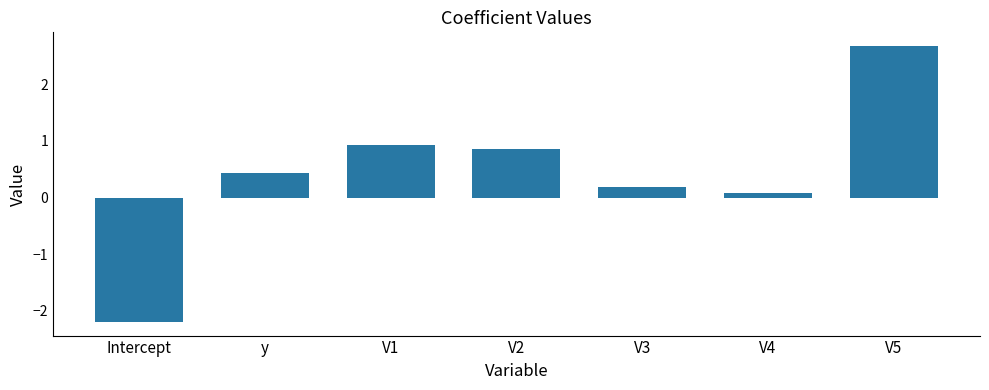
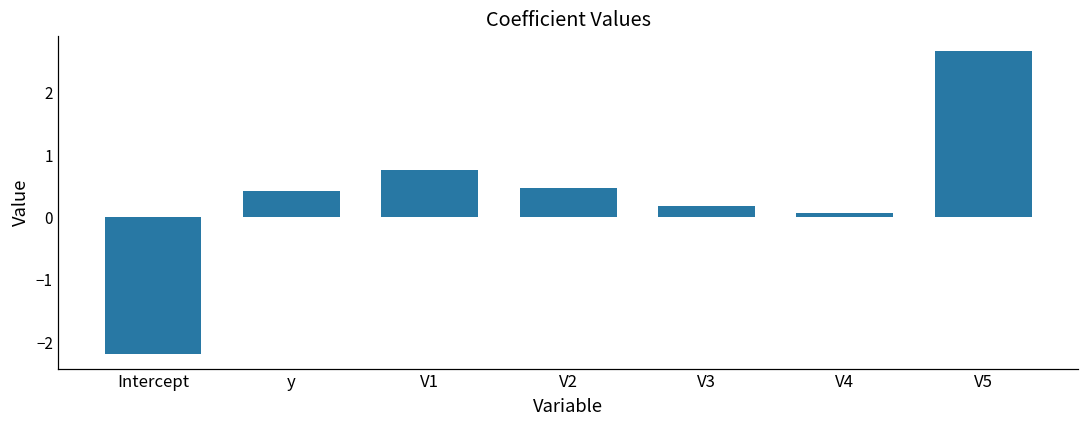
  {
    "Intercept": -2.2,
    "y": 0.4,
-   "V1": 0.9,
-   "V2": 0.9,
+   "V1": 0.8,
+   "V2": 0.5,
    "V3": 0.2,
    "V4": 0.1,
    "V5": 2.7
  }
